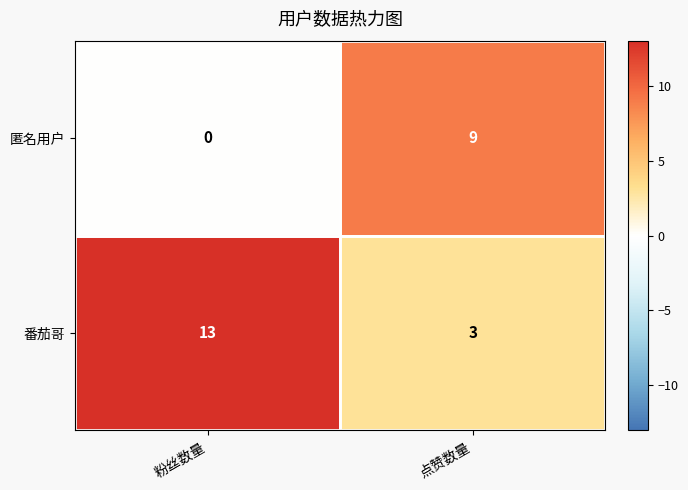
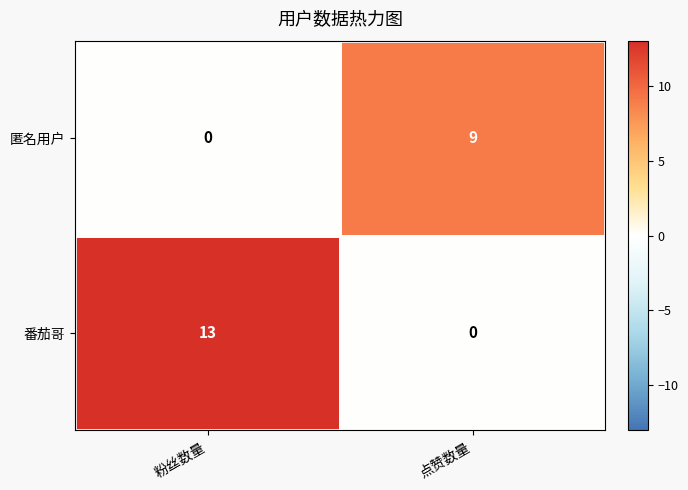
  {
    "匿名用户": {
      "粉丝数量": 0,
      "点赞数量": 9
    },
    "番茄哥": {
      "粉丝数量": 13,
-     "点赞数量": 3
+     "点赞数量": 0
    }
  }
